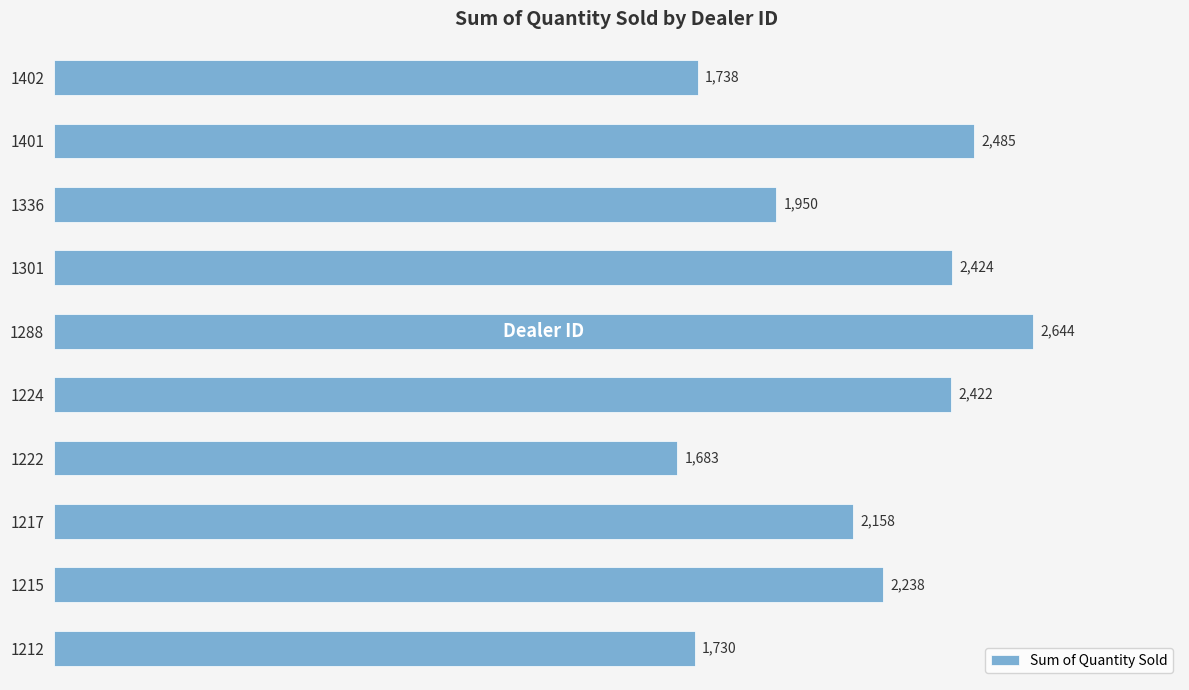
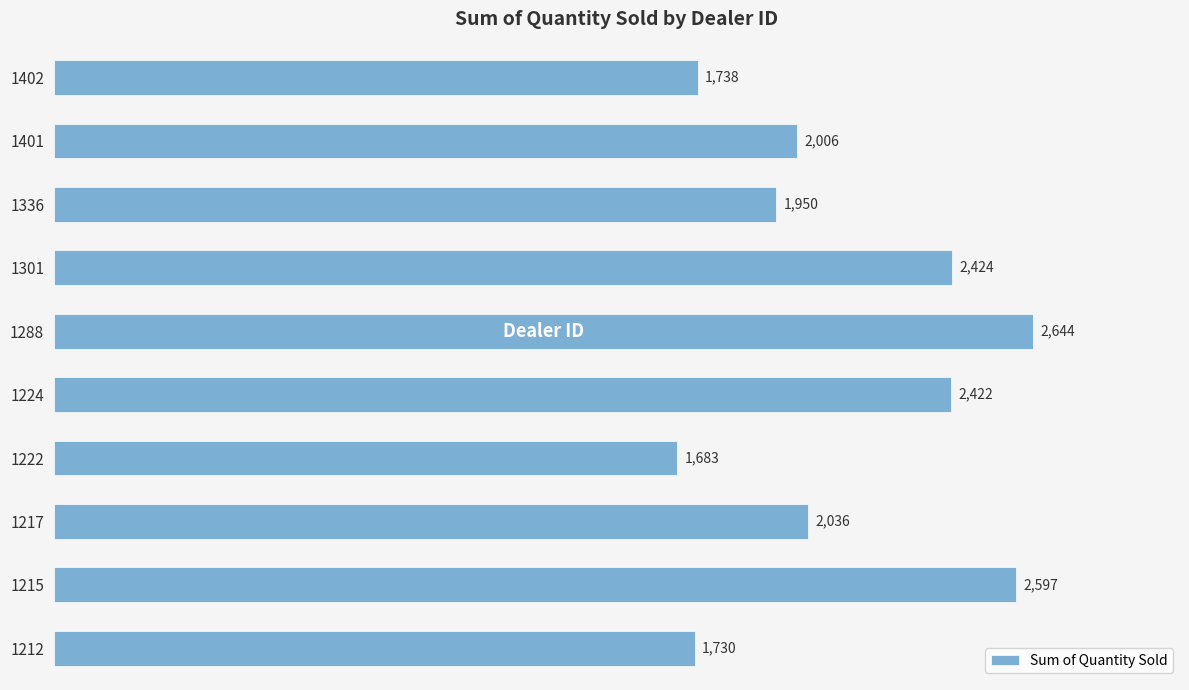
  {
    "1402": "1,738",
-   "1401": "2,485",
+   "1401": "2,006",
    "1336": "1,950",
    "1301": "2,424",
    "1288": "2,644",
    "1224": "2,422",
    "1222": "1,683",
-   "1217": "2,158",
-   "1215": "2,238",
+   "1217": "2,036",
+   "1215": "2,597",
    "1212": "1,730"
  }
